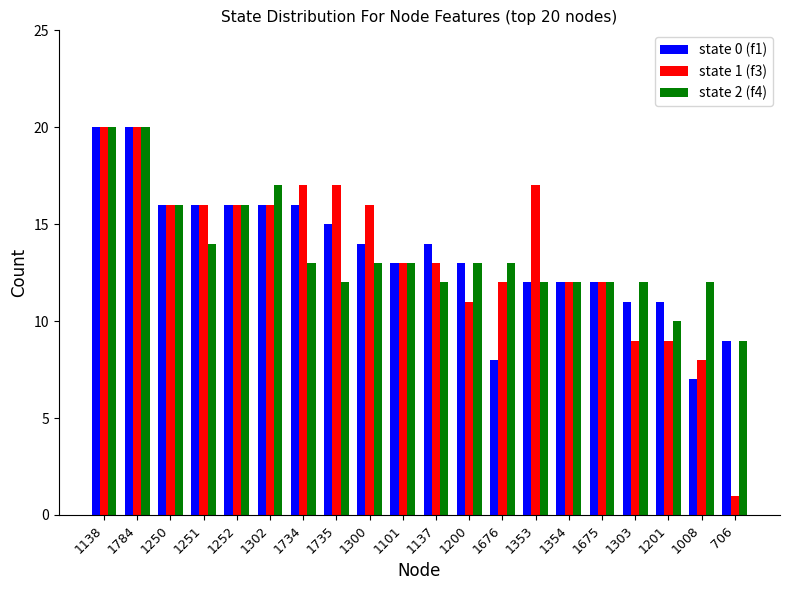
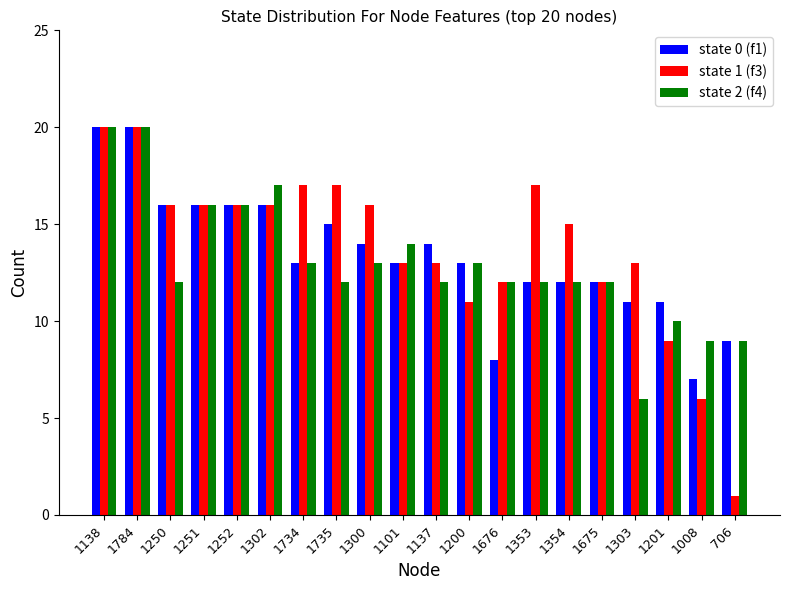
  {
    "state 0 (f1)": {
      "1138": 20,
      "1784": 20,
      "1250": 16,
      "1251": 16,
      "1252": 16,
      "1302": 16,
-     "1734": 16,
+     "1734": 13,
      "1735": 15,
      "1300": 14,
      "1101": 13,
      "1137": 14,
      "1200": 13,
      "1676": 8,
      "1353": 12,
      "1354": 12,
      "1675": 12,
      "1303": 11,
      "1201": 11,
      "1008": 7,
      "706": 9
    },
    "state 1 (f3)": {
      "1138": 20,
      "1784": 20,
      "1250": 16,
      "1251": 16,
      "1252": 16,
      "1302": 16,
      "1734": 17,
      "1735": 17,
      "1300": 16,
      "1101": 13,
      "1137": 13,
      "1200": 11,
      "1676": 12,
      "1353": 17,
-     "1354": 12,
+     "1354": 15,
      "1675": 12,
-     "1303": 9,
+     "1303": 13,
      "1201": 9,
-     "1008": 8,
+     "1008": 6,
      "706": 1
    },
    "state 2 (f4)": {
      "1138": 20,
      "1784": 20,
-     "1250": 16,
-     "1251": 14,
+     "1250": 12,
+     "1251": 16,
      "1252": 16,
      "1302": 17,
      "1734": 13,
      "1735": 12,
      "1300": 13,
-     "1101": 13,
+     "1101": 14,
      "1137": 12,
      "1200": 13,
-     "1676": 13,
+     "1676": 12,
      "1353": 12,
      "1354": 12,
      "1675": 12,
-     "1303": 12,
+     "1303": 6,
      "1201": 10,
-     "1008": 12,
+     "1008": 9,
      "706": 9
    }
  }
